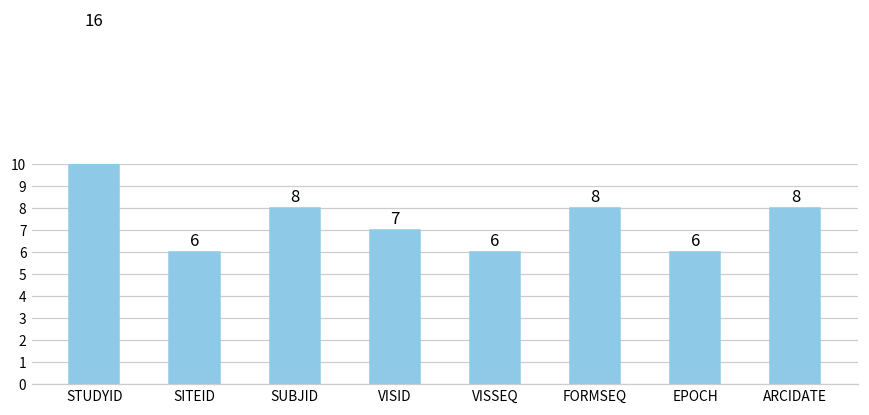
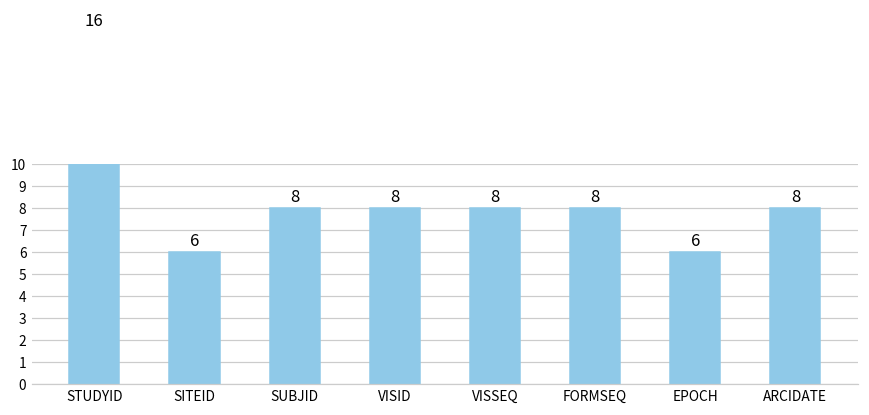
  {
    "SITEID": 6,
    "SUBJID": 8,
-   "VISID": 7,
-   "VISSEQ": 6,
+   "VISID": 8,
+   "VISSEQ": 8,
    "FORMSEQ": 8,
    "EPOCH": 6,
    "ARCIDATE": 8
  }
